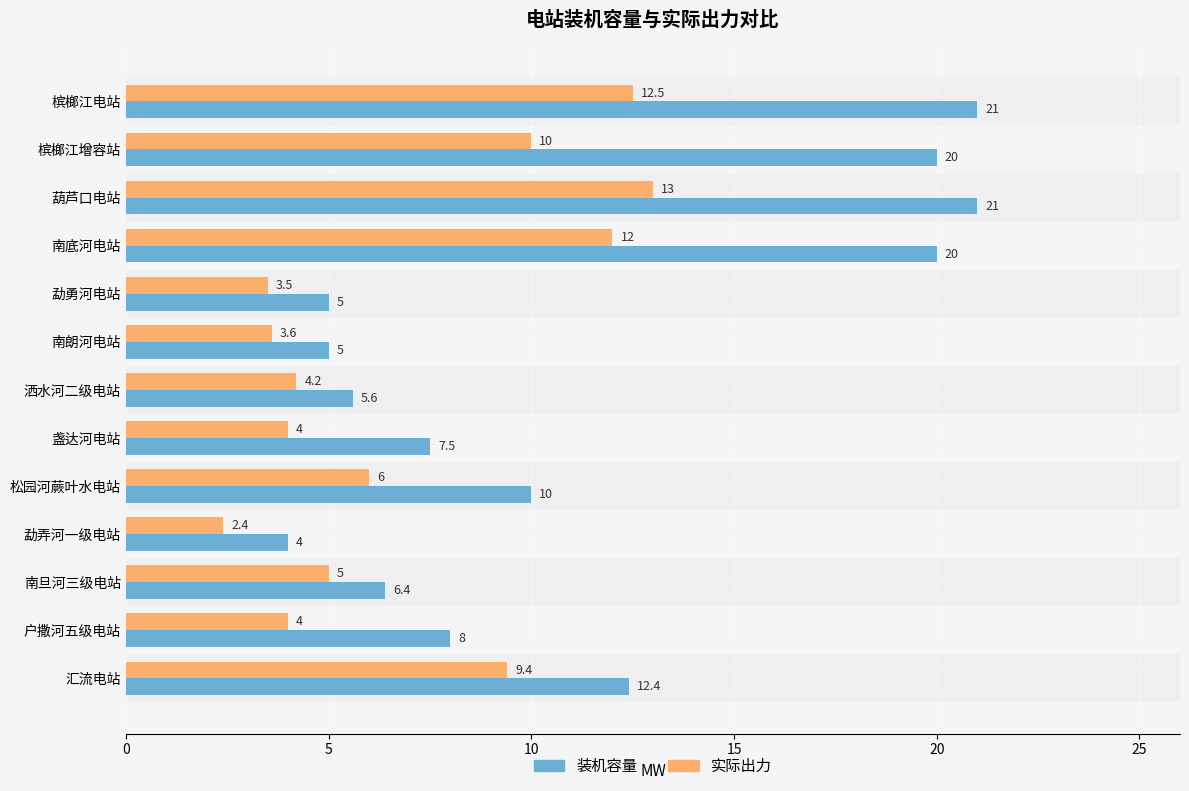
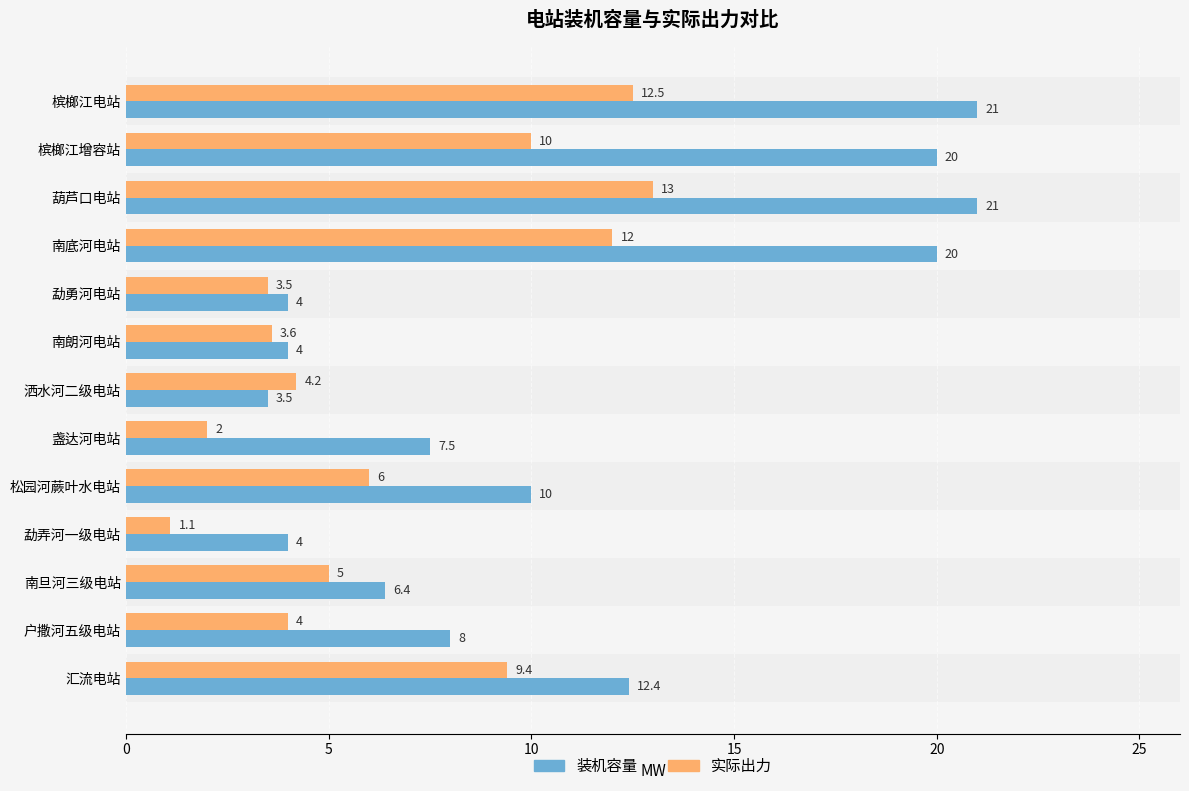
  {
    "装机容量": {
      "槟榔江电站": 21,
      "槟榔江增容站": 20,
      "葫芦口电站": 21,
      "南底河电站": 20,
-     "勐勇河电站": 5,
-     "南朗河电站": 5,
-     "洒水河二级电站": 5.6,
+     "勐勇河电站": 4,
+     "南朗河电站": 4,
+     "洒水河二级电站": 3.5,
      "盏达河电站": 7.5,
      "松园河蕨叶水电站": 10,
      "勐弄河一级电站": 4,
      "南旦河三级电站": 6.4,
      "户撒河五级电站": 8,
      "汇流电站": 12.4
    },
    "实际出力": {
      "槟榔江电站": 12.5,
      "槟榔江增容站": 10,
      "葫芦口电站": 13,
      "南底河电站": 12,
      "勐勇河电站": 3.5,
      "南朗河电站": 3.6,
      "洒水河二级电站": 4.2,
-     "盏达河电站": 4,
+     "盏达河电站": 2,
      "松园河蕨叶水电站": 6,
-     "勐弄河一级电站": 2.4,
+     "勐弄河一级电站": 1.1,
      "南旦河三级电站": 5,
      "户撒河五级电站": 4,
      "汇流电站": 9.4
    }
  }
